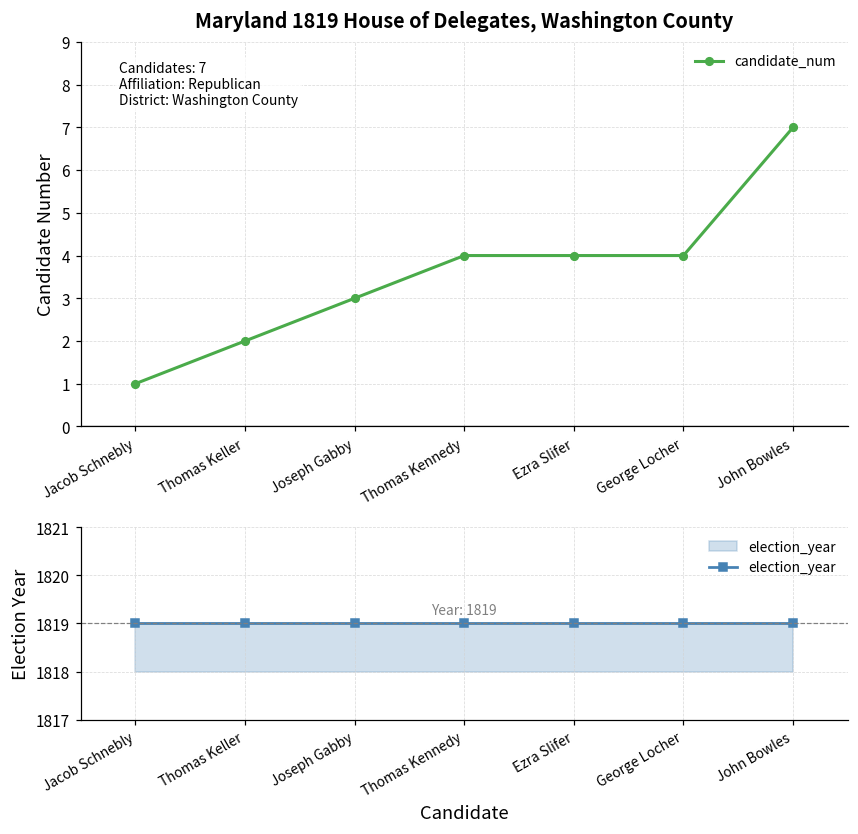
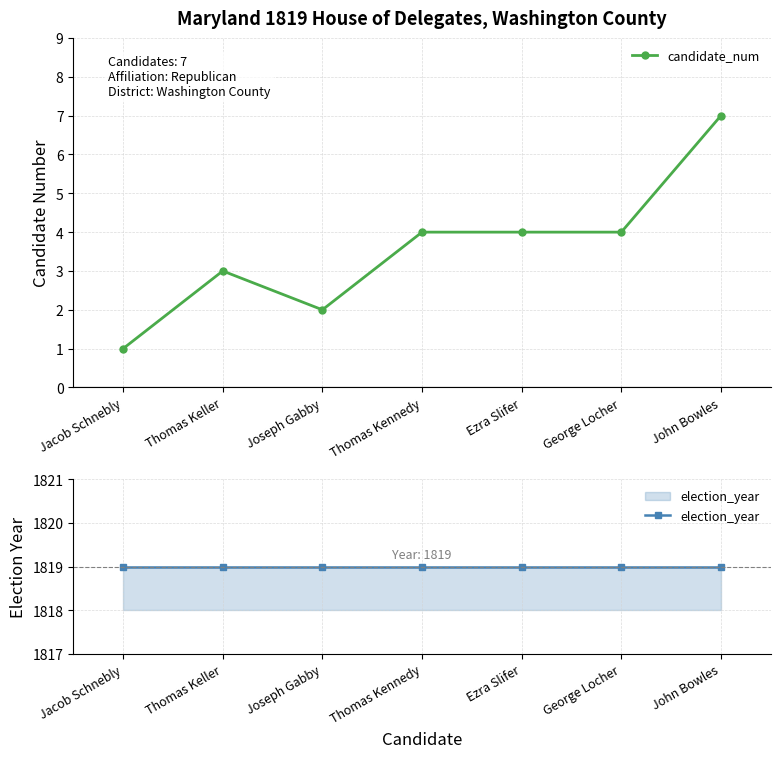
  {
    "Maryland 1819 House of Delegates, Washington County": {
      "Jacob Schnebly": 1,
-     "Thomas Keller": 2,
-     "Joseph Gabby": 3,
+     "Thomas Keller": 3,
+     "Joseph Gabby": 2,
      "Thomas Kennedy": 4,
      "Ezra Slifer": 4,
      "George Locher": 4,
      "John Bowles": 7
    }
  }
